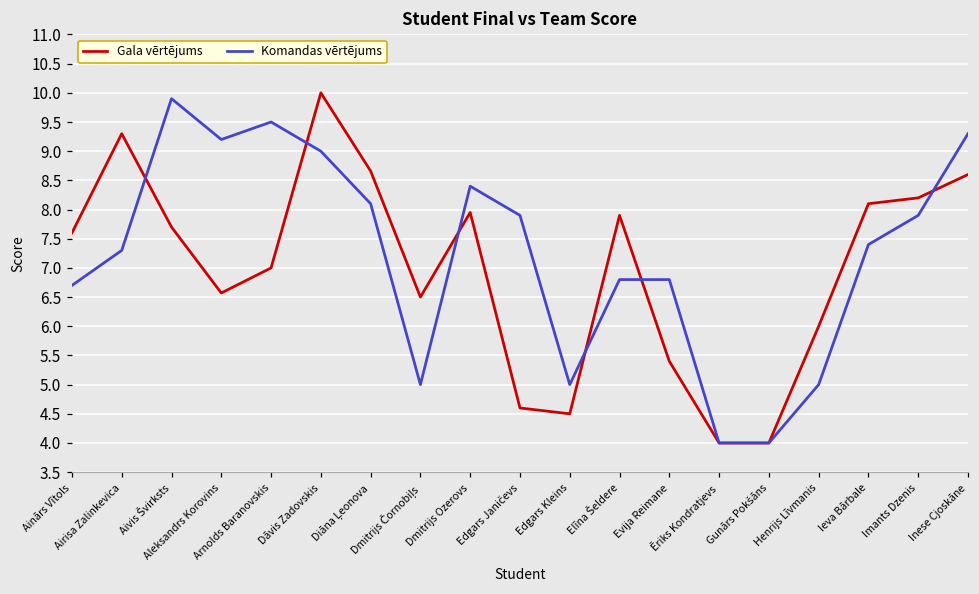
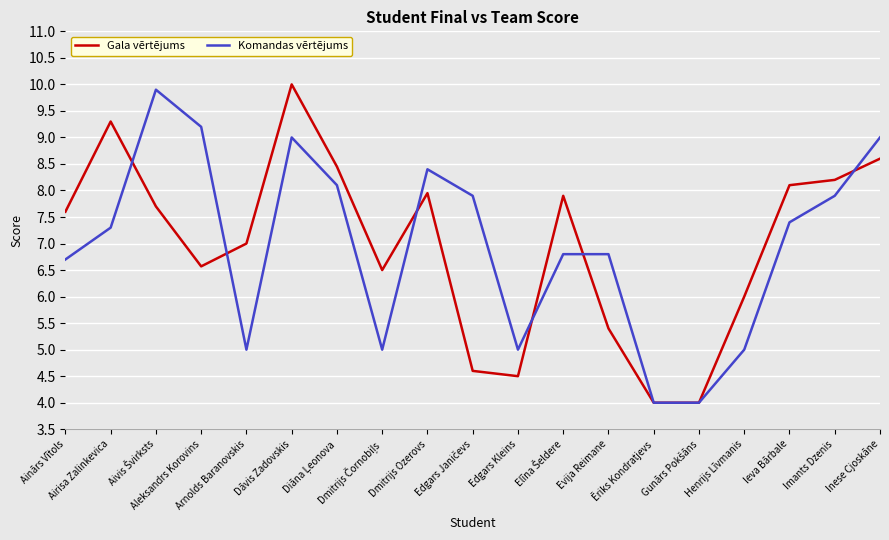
  {
    "Gala vērtējums": {
      "Ainārs Vītols": 7.6,
      "Airisa Zalinkevica": 9.3,
      "Aivis Švirksts": 7.7,
      "Aleksandrs Korovins": 6.6,
      "Arnolds Baranovskis": 7.0,
      "Dāvis Zadovskis": 10.0,
-     "Diāna Ļeonova": 8.7,
+     "Diāna Ļeonova": 8.5,
      "Dmitrijs Čornobiļs": 6.5,
      "Dmitrijs Ozerovs": 8.0,
      "Edgars Janičevs": 4.6,
      "Edgars Kleins": 4.5,
      "Elīna Šeldere": 7.9,
      "Evija Reimane": 5.4,
      "Henrijs Līvmanis": 6.0,
      "Ieva Bārbale": 8.1,
      "Imants Dzenis": 8.2,
      "Inese Cjoskāne": 8.6
    },
    "Komandas vērtējums": {
      "Ainārs Vītols": 6.7,
      "Airisa Zalinkevica": 7.3,
      "Aivis Švirksts": 9.9,
      "Aleksandrs Korovins": 9.2,
-     "Arnolds Baranovskis": 9.5,
+     "Arnolds Baranovskis": 5.0,
      "Dāvis Zadovskis": 9.0,
      "Diāna Ļeonova": 8.1,
      "Dmitrijs Čornobiļs": 5.0,
      "Dmitrijs Ozerovs": 8.4,
      "Edgars Janičevs": 7.9,
      "Edgars Kleins": 5.0,
      "Elīna Šeldere": 6.8,
      "Evija Reimane": 6.8,
      "Henrijs Līvmanis": 5.0,
      "Ieva Bārbale": 7.4,
      "Imants Dzenis": 7.9,
-     "Inese Cjoskāne": 9.3
+     "Inese Cjoskāne": 9.0
    }
  }
